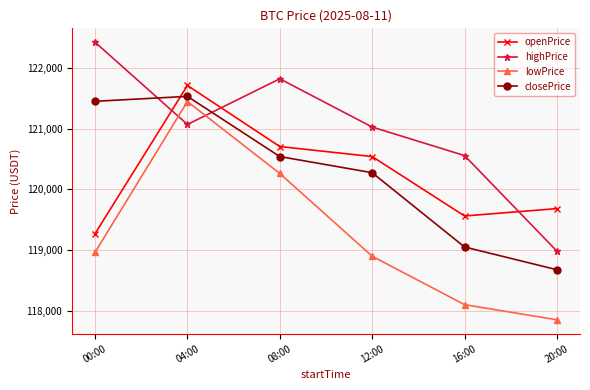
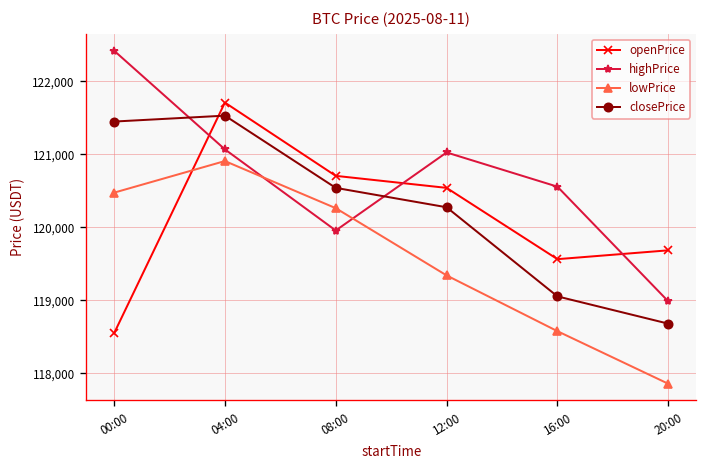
  {
    "openPrice": {
-     "00:00": "119,300",
+     "00:00": "118,500",
      "04:00": "121,700",
      "08:00": "120,700",
      "12:00": "120,500",
      "16:00": "119,600",
      "20:00": "119,700"
    },
    "highPrice": {
      "00:00": "122,400",
      "04:00": "121,100",
-     "08:00": "121,800",
+     "08:00": "120,000",
      "12:00": "121,000",
      "16:00": "120,600",
      "20:00": "119,000"
    },
    "lowPrice": {
-     "00:00": "119,000",
-     "04:00": "121,400",
+     "00:00": "120,500",
+     "04:00": "120,900",
      "08:00": "120,300",
-     "12:00": "118,900",
-     "16:00": "118,100",
+     "12:00": "119,300",
+     "16:00": "118,600",
      "20:00": "117,900"
    },
    "closePrice": {
      "00:00": "121,400",
      "04:00": "121,500",
      "08:00": "120,500",
      "12:00": "120,300",
      "16:00": "119,100",
      "20:00": "118,700"
    }
  }
